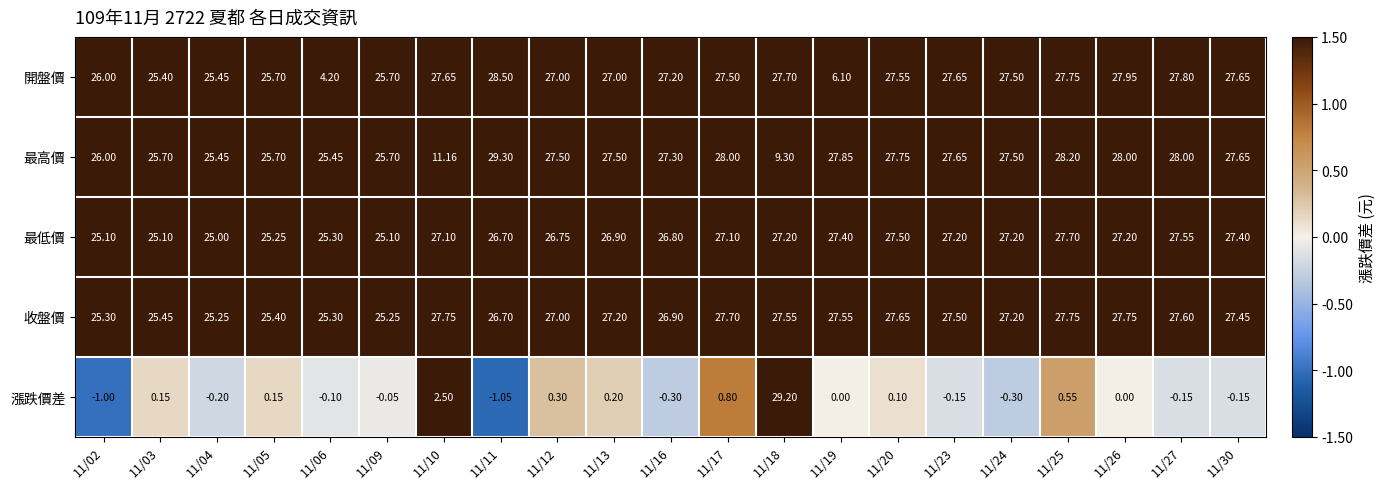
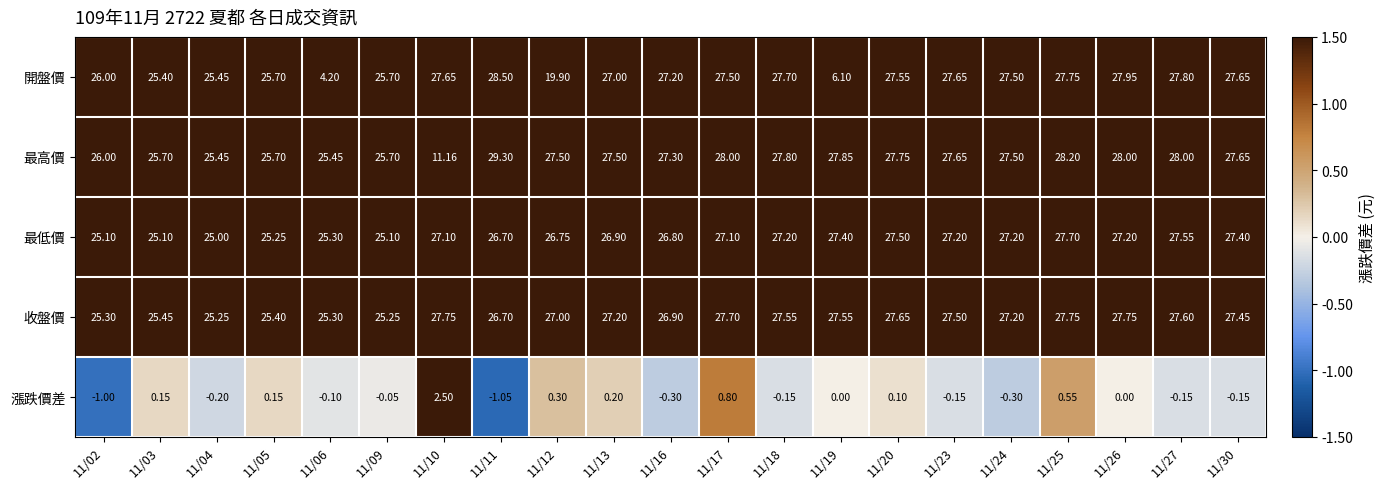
  {
    "開盤價": {
      "11/02": 26.00,
      "11/03": 25.40,
      "11/04": 25.45,
      "11/05": 25.70,
      "11/06": 4.20,
      "11/09": 25.70,
      "11/10": 27.65,
      "11/11": 28.50,
-     "11/12": 27.00,
+     "11/12": 19.90,
      "11/13": 27.00,
      "11/16": 27.20,
      "11/17": 27.50,
      "11/18": 27.70,
      "11/19": 6.10,
      "11/20": 27.55,
      "11/23": 27.65,
      "11/24": 27.50,
      "11/25": 27.75,
      "11/26": 27.95,
      "11/27": 27.80,
      "11/30": 27.65
    },
    "最高價": {
      "11/02": 26.00,
      "11/03": 25.70,
      "11/04": 25.45,
      "11/05": 25.70,
      "11/06": 25.45,
      "11/09": 25.70,
      "11/10": 11.16,
      "11/11": 29.30,
      "11/12": 27.50,
      "11/13": 27.50,
      "11/16": 27.30,
      "11/17": 28.00,
-     "11/18": 9.30,
+     "11/18": 27.80,
      "11/19": 27.85,
      "11/20": 27.75,
      "11/23": 27.65,
      "11/24": 27.50,
      "11/25": 28.20,
      "11/26": 28.00,
      "11/27": 28.00,
      "11/30": 27.65
    },
    "最低價": {
      "11/02": 25.10,
      "11/03": 25.10,
      "11/04": 25.00,
      "11/05": 25.25,
      "11/06": 25.30,
      "11/09": 25.10,
      "11/10": 27.10,
      "11/11": 26.70,
      "11/12": 26.75,
      "11/13": 26.90,
      "11/16": 26.80,
      "11/17": 27.10,
      "11/18": 27.20,
      "11/19": 27.40,
      "11/20": 27.50,
      "11/23": 27.20,
      "11/24": 27.20,
      "11/25": 27.70,
      "11/26": 27.20,
      "11/27": 27.55,
      "11/30": 27.40
    },
    "收盤價": {
      "11/02": 25.30,
      "11/03": 25.45,
      "11/04": 25.25,
      "11/05": 25.40,
      "11/06": 25.30,
      "11/09": 25.25,
      "11/10": 27.75,
      "11/11": 26.70,
      "11/12": 27.00,
      "11/13": 27.20,
      "11/16": 26.90,
      "11/17": 27.70,
      "11/18": 27.55,
      "11/19": 27.55,
      "11/20": 27.65,
      "11/23": 27.50,
      "11/24": 27.20,
      "11/25": 27.75,
      "11/26": 27.75,
      "11/27": 27.60,
      "11/30": 27.45
    },
    "漲跌價差": {
      "11/02": -1.00,
      "11/03": 0.15,
      "11/04": -0.20,
      "11/05": 0.15,
      "11/06": -0.10,
      "11/09": -0.05,
      "11/10": 2.50,
      "11/11": -1.05,
      "11/12": 0.30,
      "11/13": 0.20,
      "11/16": -0.30,
      "11/17": 0.80,
-     "11/18": 29.20,
+     "11/18": -0.15,
      "11/19": 0.00,
      "11/20": 0.10,
      "11/23": -0.15,
      "11/24": -0.30,
      "11/25": 0.55,
      "11/26": 0.00,
      "11/27": -0.15,
      "11/30": -0.15
    }
  }
